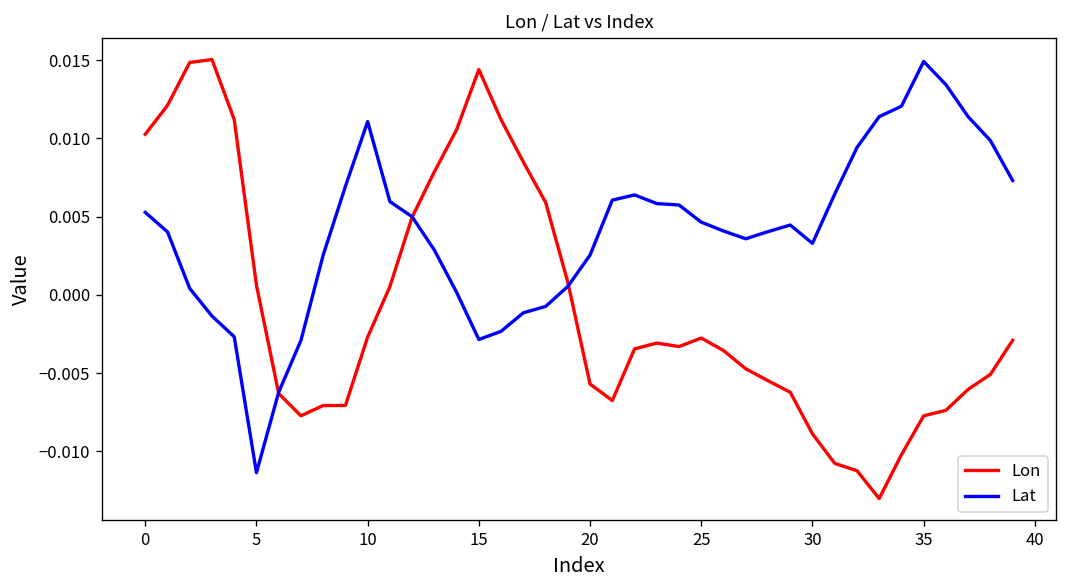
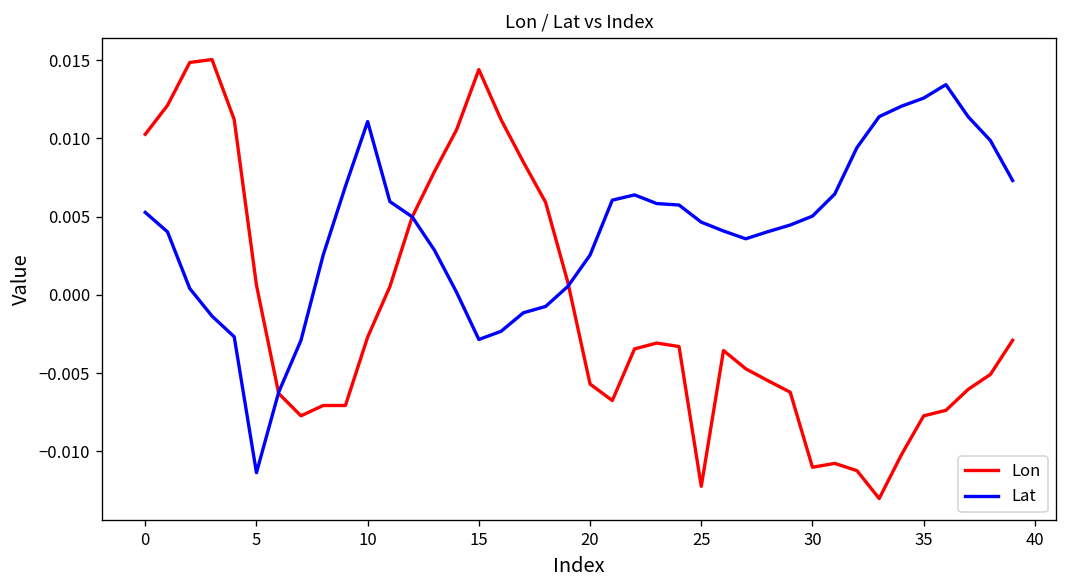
  {
    "Lon": {
      "0": 0.0103,
      "5": 0.0006,
      "10": -0.0027,
      "15": 0.0144,
      "20": -0.0057,
-     "25": -0.0028,
-     "30": -0.0089,
+     "25": -0.0122,
+     "30": -0.0110,
      "35": -0.0077
    },
    "Lat": {
      "0": 0.0053,
      "5": -0.0114,
      "10": 0.0111,
      "15": -0.0029,
      "20": 0.0025,
      "25": 0.0046,
-     "30": 0.0033,
-     "35": 0.0149
+     "30": 0.0050,
+     "35": 0.0126
    }
  }
